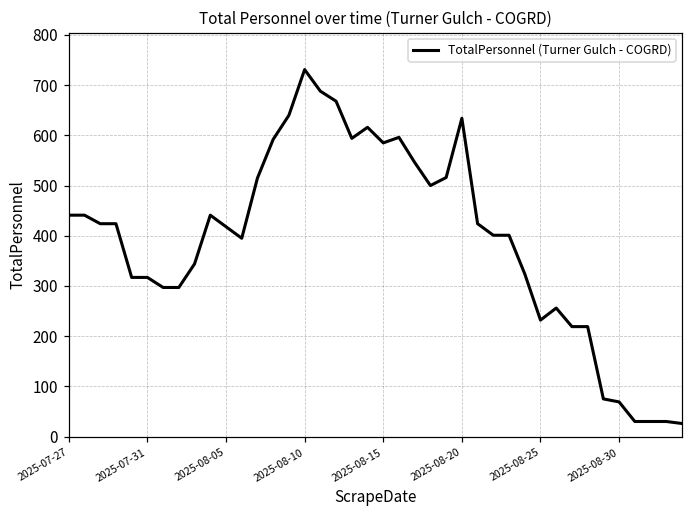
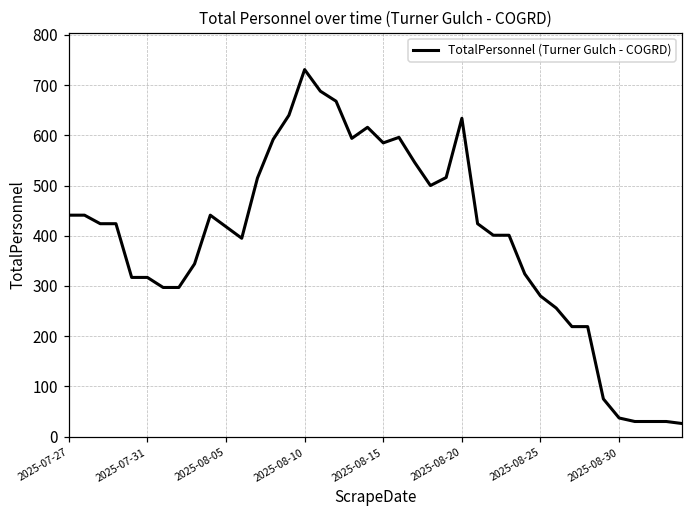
  {
    "2025-07-31": 320,
    "2025-08-05": 420,
    "2025-08-10": 730,
    "2025-08-15": 590,
    "2025-08-20": 630,
-   "2025-08-25": 230,
-   "2025-08-30": 70
+   "2025-08-25": 280,
+   "2025-08-30": 40
  }
